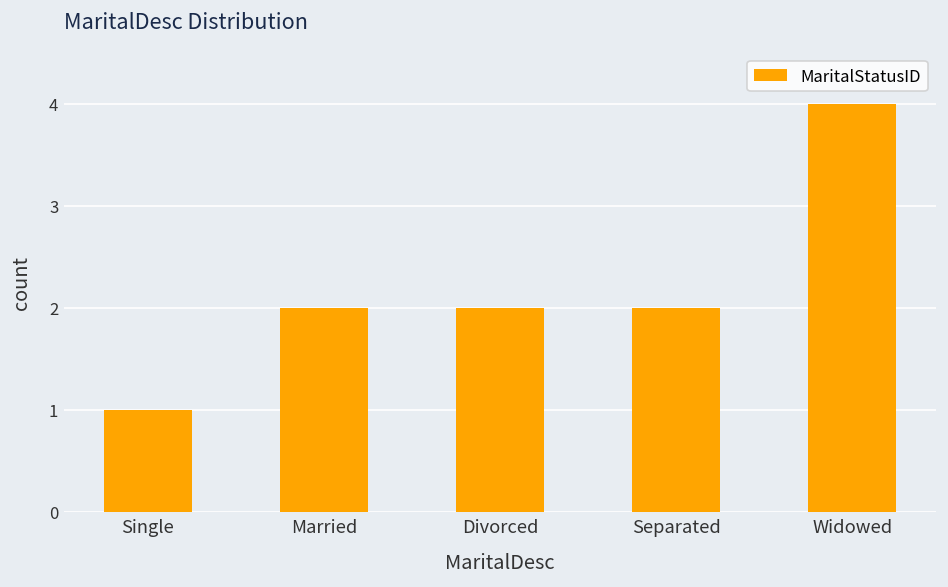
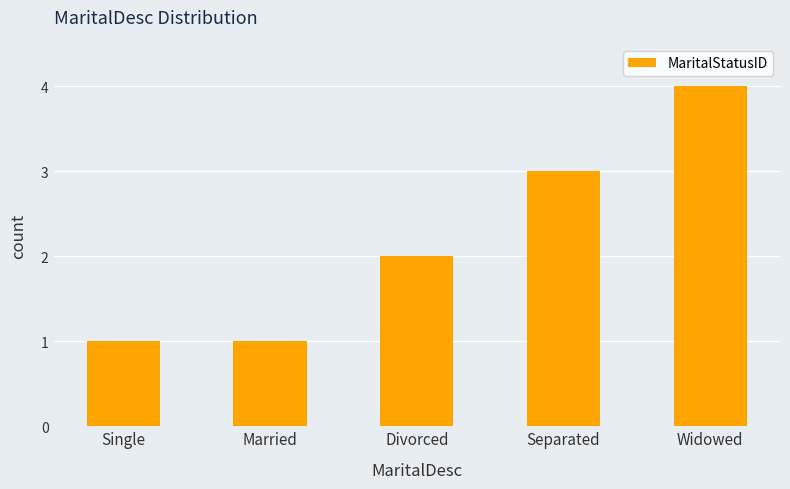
  {
    "Single": 1,
-   "Married": 2,
+   "Married": 1,
    "Divorced": 2,
-   "Separated": 2,
+   "Separated": 3,
    "Widowed": 4
  }
